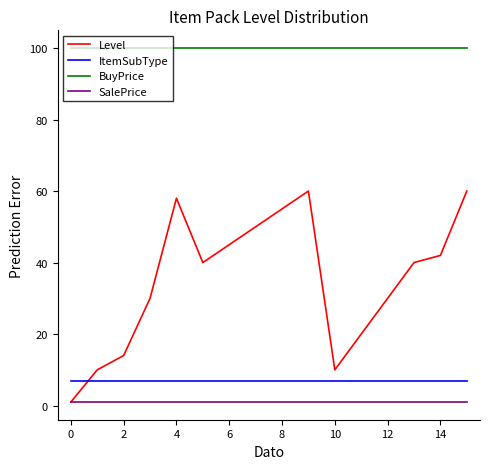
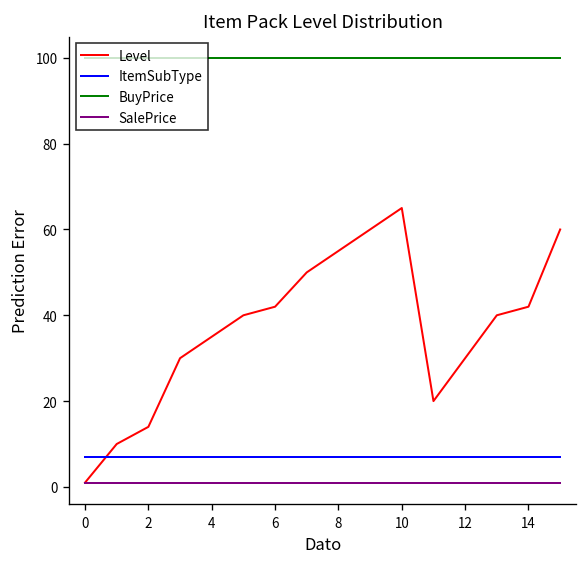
  {
    "Level": {
      "2": 14,
-     "4": 58,
-     "6": 45,
+     "4": 35,
+     "6": 42,
      "8": 55,
-     "10": 10,
+     "10": 65,
      "12": 30,
      "14": 42
    },
    "ItemSubType": {
      "0": 7,
      "2": 7,
      "4": 7,
      "6": 7,
      "8": 7,
      "10": 7,
      "12": 7,
      "14": 7
    },
    "BuyPrice": {
      "4": 100,
      "6": 100,
      "8": 100,
      "10": 100,
      "12": 100,
      "14": 100
    },
    "SalePrice": {
      "2": 1,
      "4": 1,
      "6": 1,
      "8": 1,
      "10": 1,
      "12": 1,
      "14": 1
    }
  }
